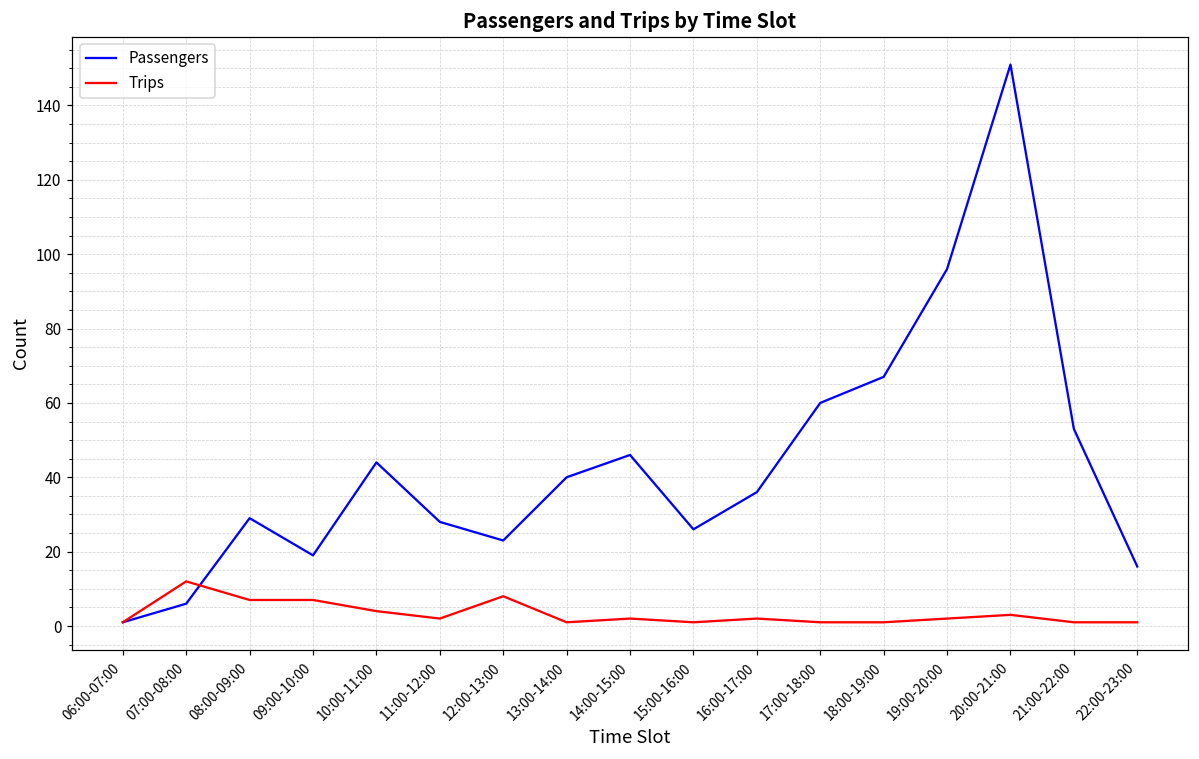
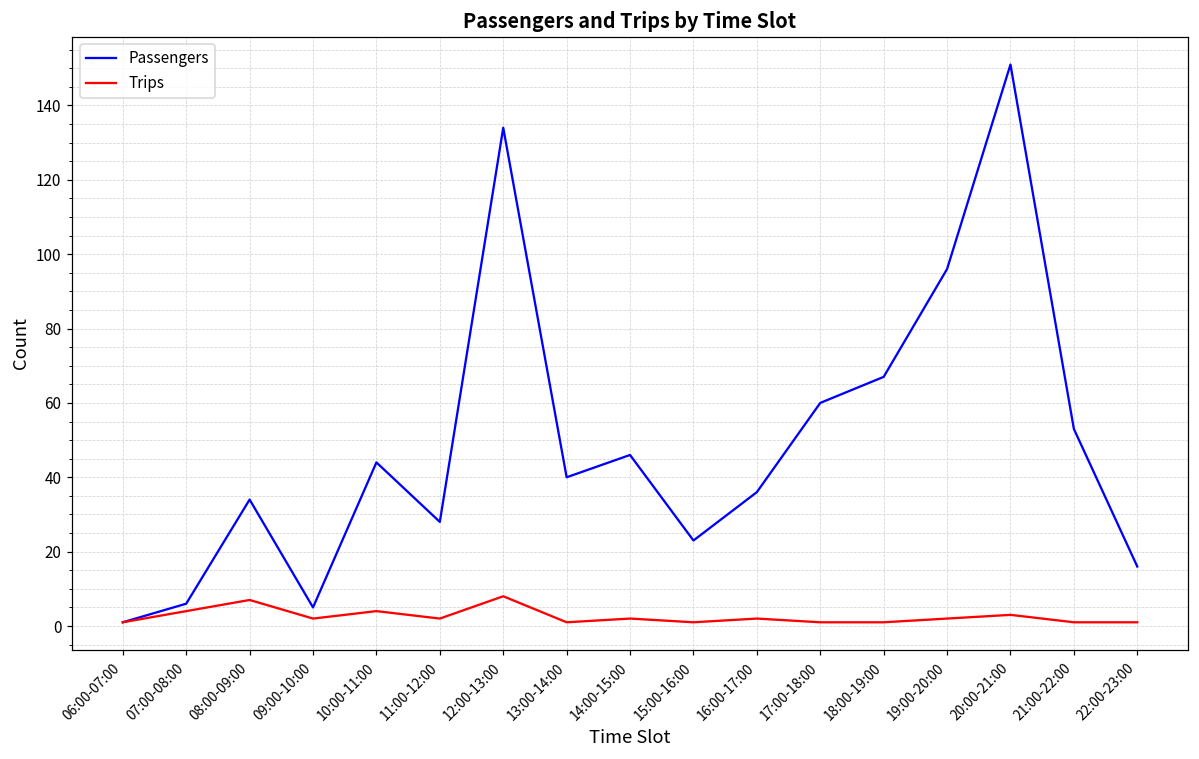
  {
    "Passengers": {
      "07:00-08:00": 6,
-     "08:00-09:00": 29,
-     "09:00-10:00": 19,
+     "08:00-09:00": 34,
+     "09:00-10:00": 5,
      "10:00-11:00": 44,
      "11:00-12:00": 28,
-     "12:00-13:00": 23,
+     "12:00-13:00": 134,
      "13:00-14:00": 40,
      "14:00-15:00": 46,
-     "15:00-16:00": 26,
+     "15:00-16:00": 23,
      "16:00-17:00": 36,
      "17:00-18:00": 60,
      "18:00-19:00": 67,
      "19:00-20:00": 96,
      "20:00-21:00": 151,
      "21:00-22:00": 53,
      "22:00-23:00": 16
    },
    "Trips": {
-     "07:00-08:00": 12,
+     "07:00-08:00": 4,
      "08:00-09:00": 7,
-     "09:00-10:00": 7,
+     "09:00-10:00": 2,
      "10:00-11:00": 4,
      "11:00-12:00": 2,
      "12:00-13:00": 8,
      "13:00-14:00": 1,
      "14:00-15:00": 2,
      "15:00-16:00": 1,
      "16:00-17:00": 2,
      "17:00-18:00": 1,
      "18:00-19:00": 1,
      "19:00-20:00": 2,
      "20:00-21:00": 3,
      "21:00-22:00": 1,
      "22:00-23:00": 1
    }
  }
